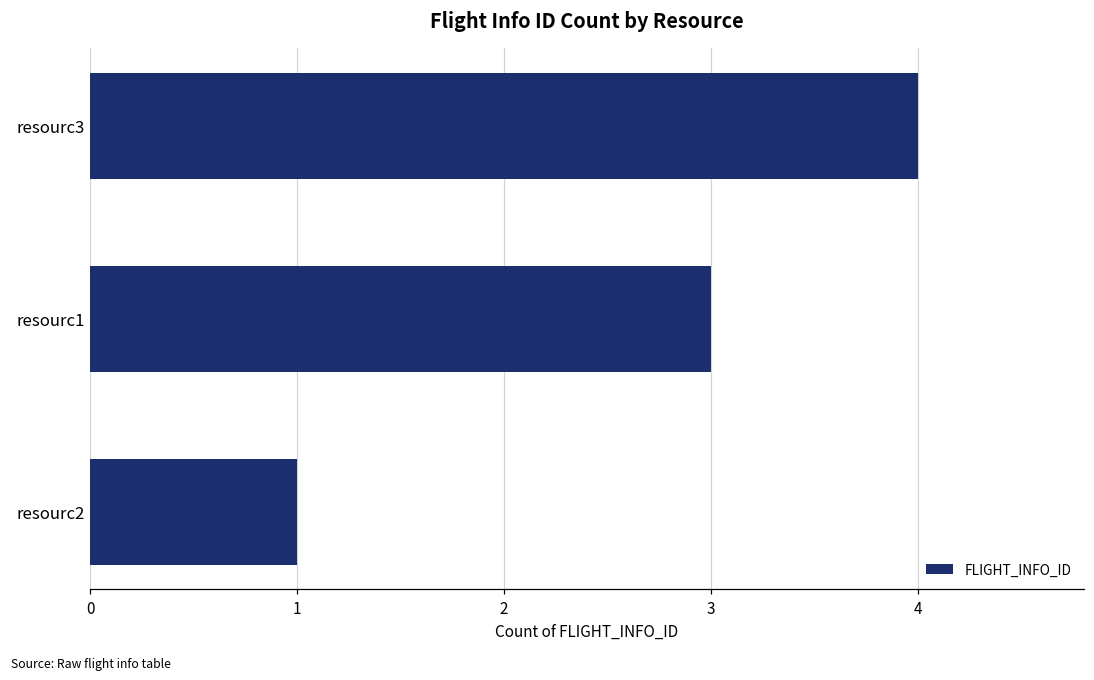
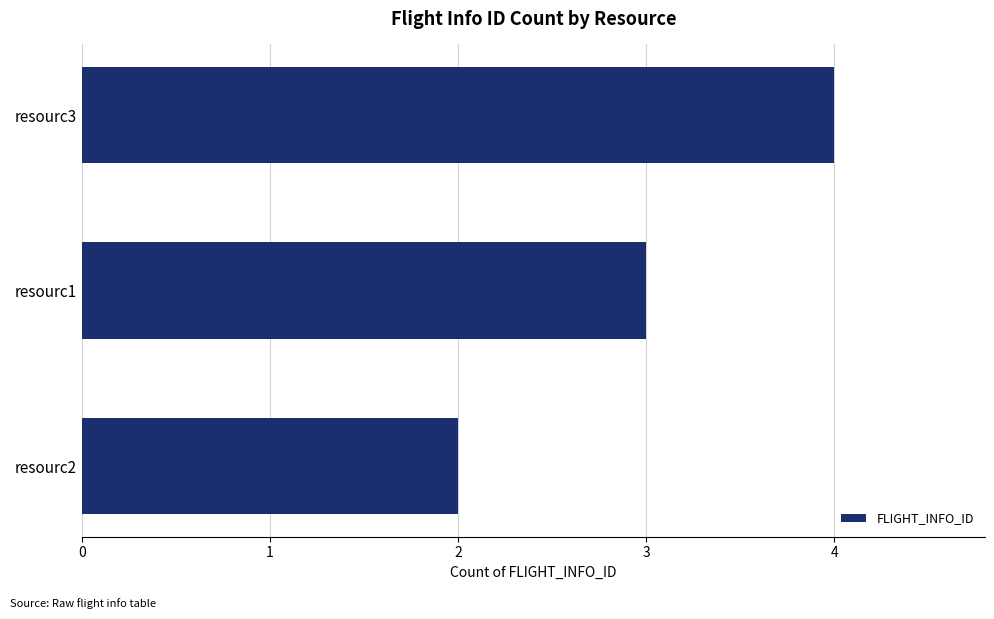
  {
    "resourc3": 4,
    "resourc1": 3,
-   "resourc2": 1
+   "resourc2": 2
  }
